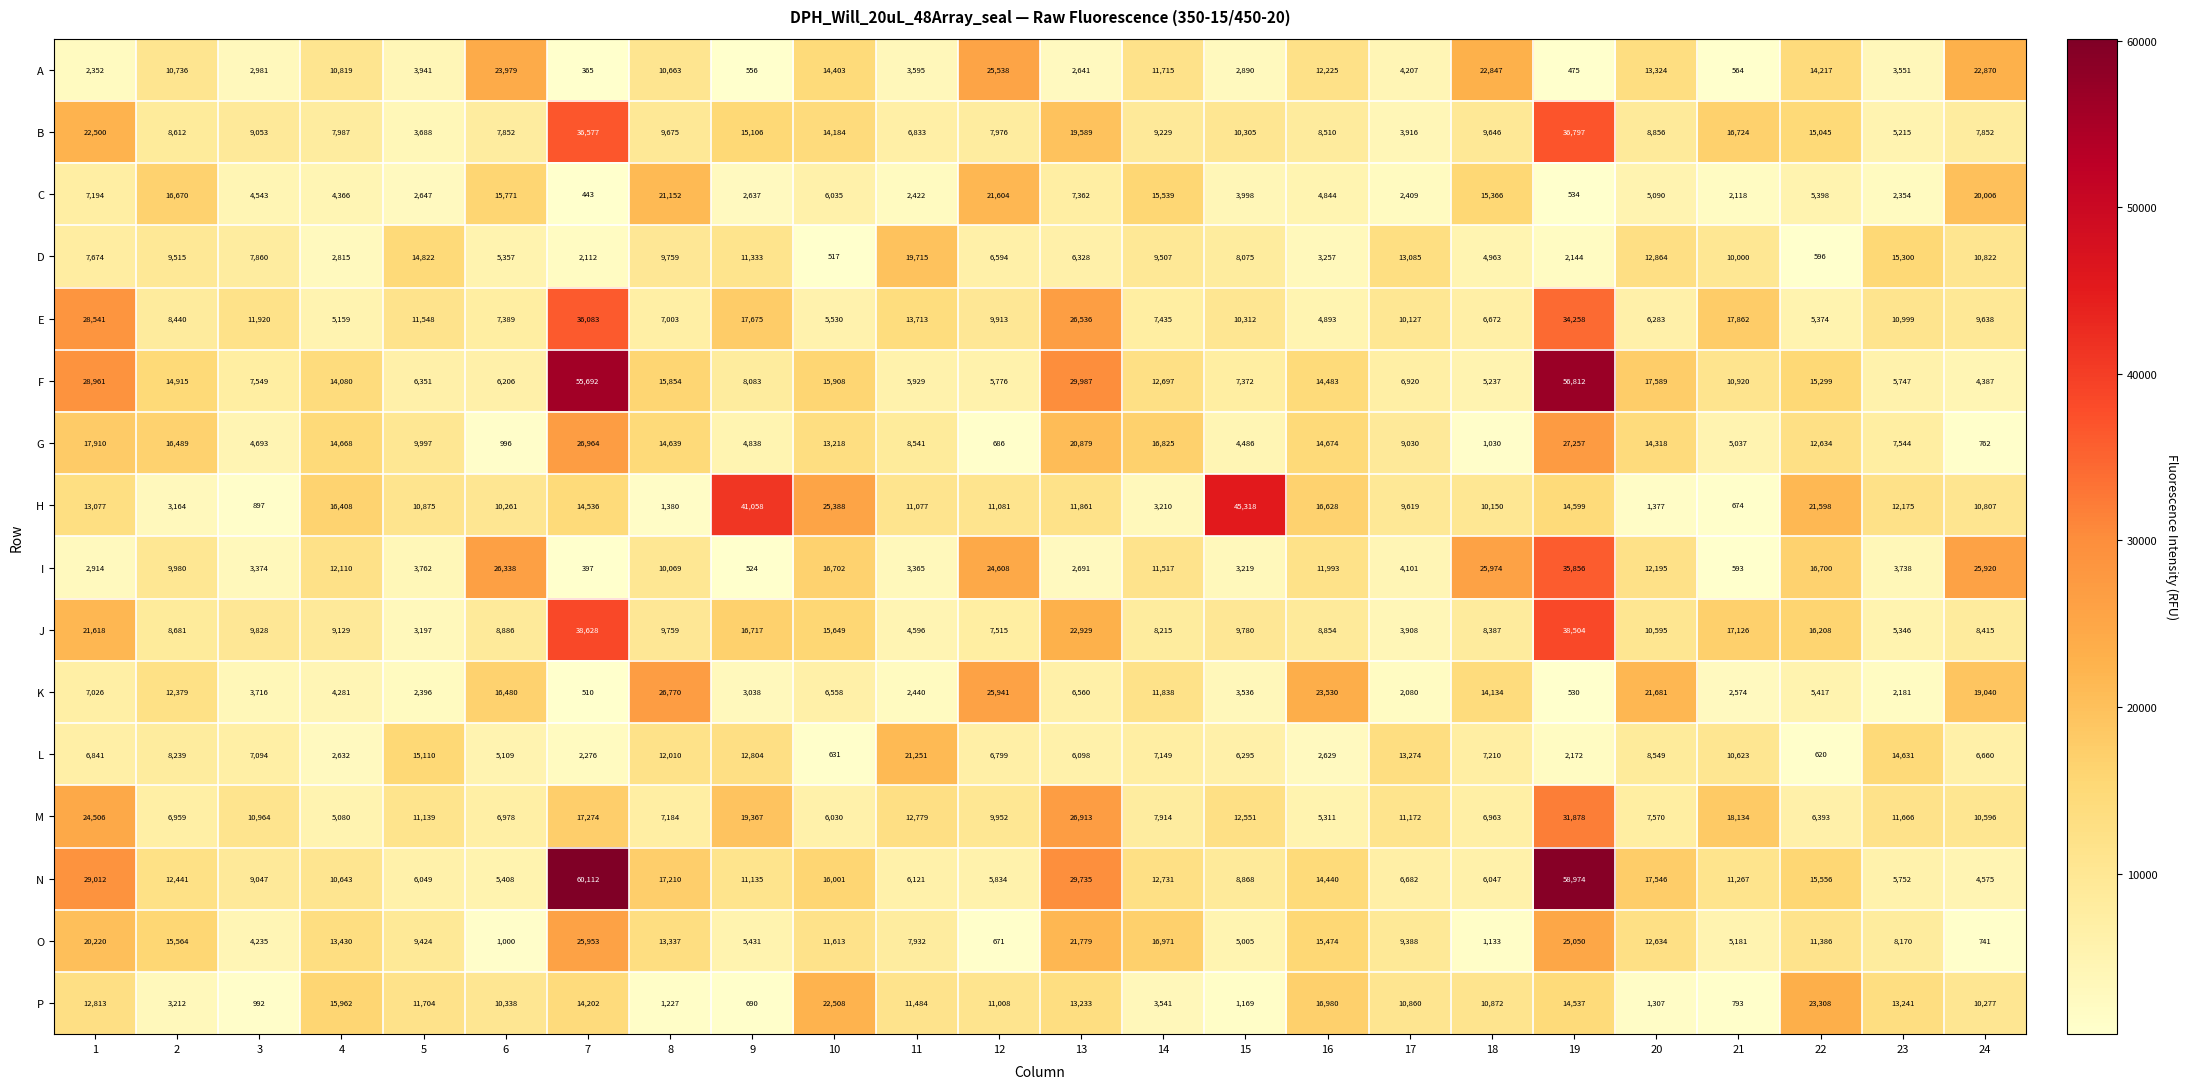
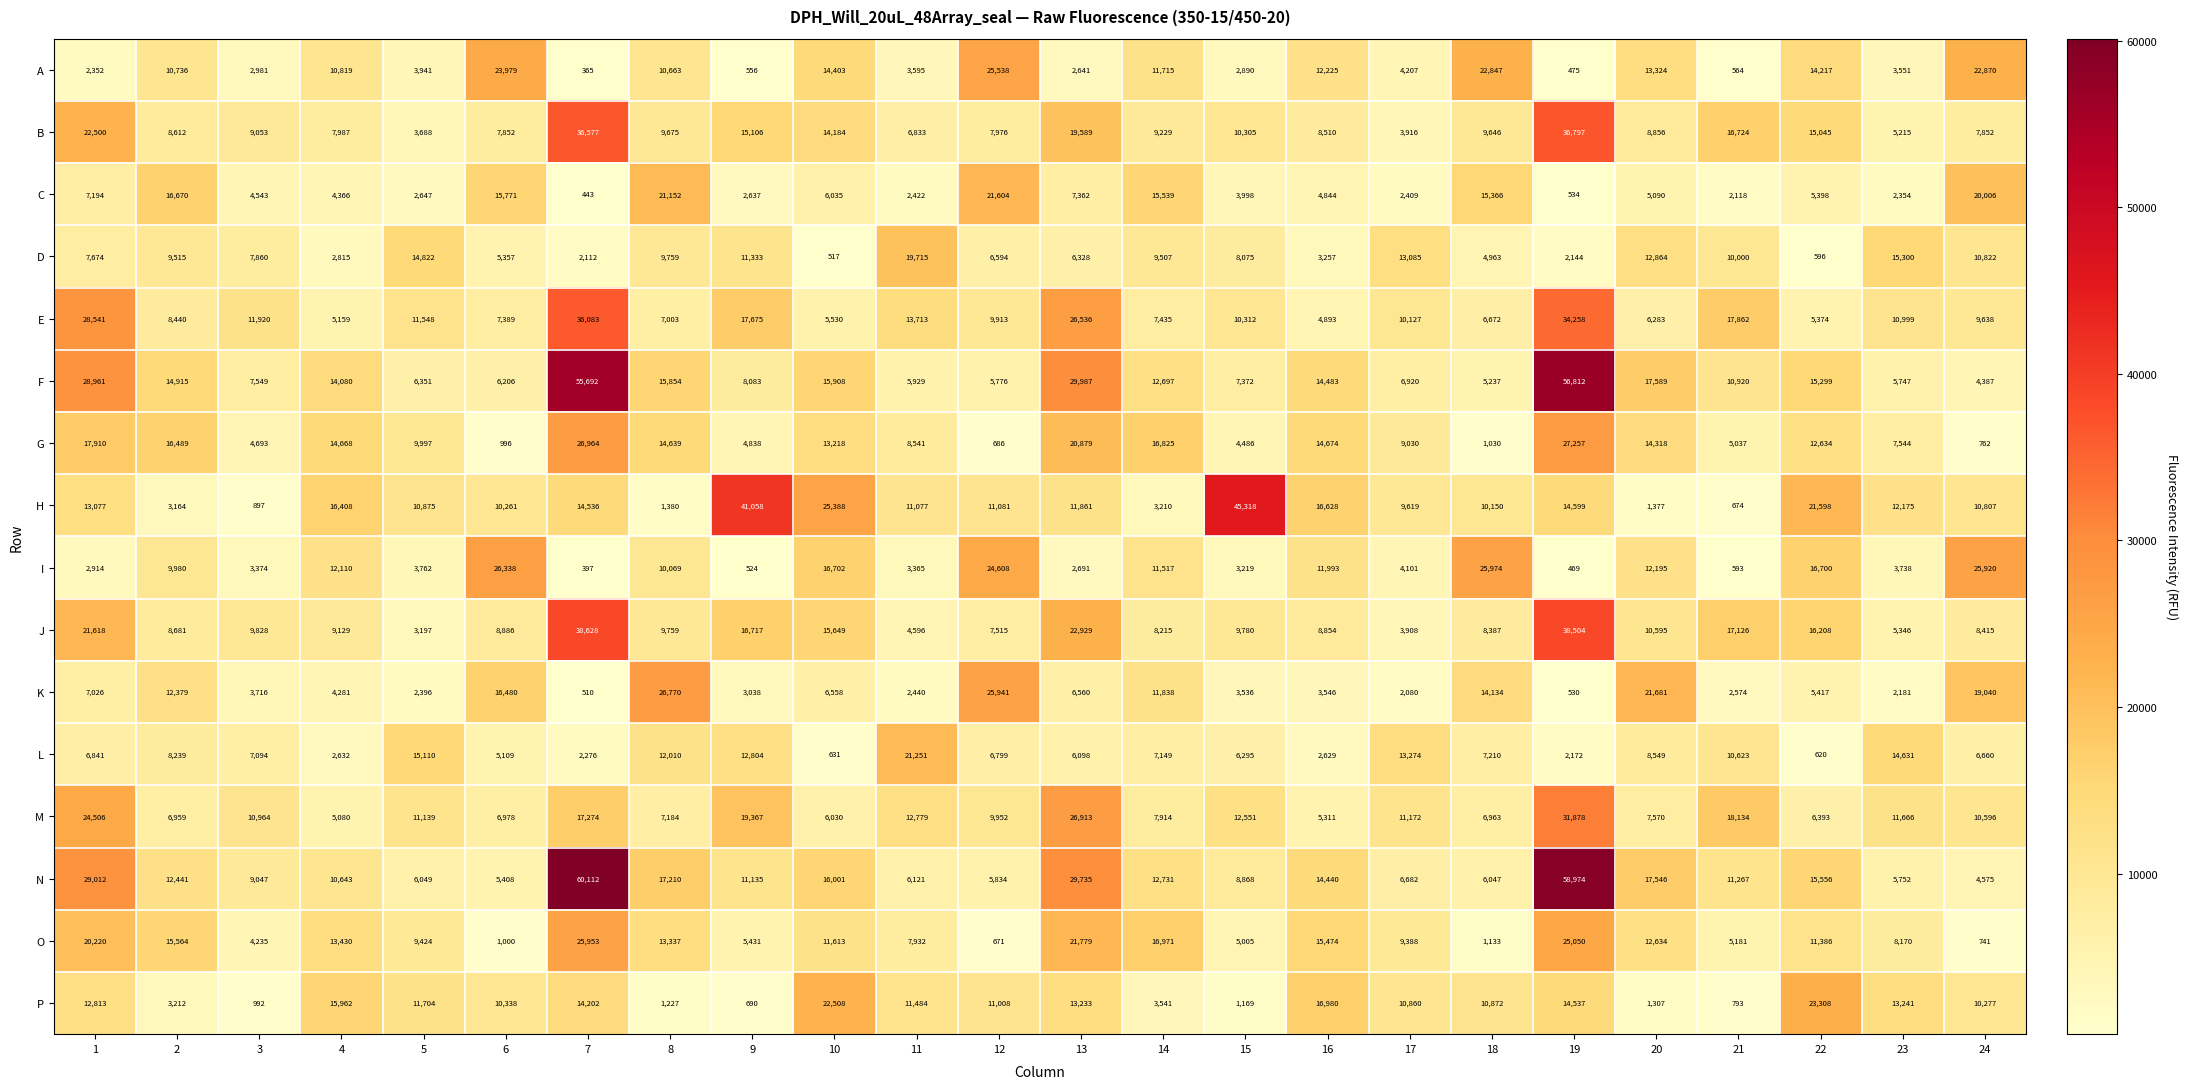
  {
    "I": {
      "1": "2,914",
      "2": "9,980",
      "3": "3,374",
      "4": "12,110",
      "5": "3,762",
      "6": "26,338",
      "7": "397",
      "8": "10,069",
      "9": "524",
      "10": "16,702",
      "11": "3,365",
      "12": "24,608",
      "13": "2,691",
      "14": "11,517",
      "15": "3,219",
      "16": "11,993",
      "17": "4,101",
      "18": "25,974",
-     "19": "35,856",
+     "19": "469",
      "20": "12,195",
      "21": "593",
      "22": "16,700",
      "23": "3,738",
      "24": "25,920"
    },
    "K": {
      "1": "7,026",
      "2": "12,379",
      "3": "3,716",
      "4": "4,281",
      "5": "2,396",
      "6": "16,480",
      "7": "510",
      "8": "26,770",
      "9": "3,038",
      "10": "6,558",
      "11": "2,440",
      "12": "25,941",
      "13": "6,560",
      "14": "11,838",
      "15": "3,536",
-     "16": "23,530",
+     "16": "3,546",
      "17": "2,080",
      "18": "14,134",
      "19": "530",
      "20": "21,681",
      "21": "2,574",
      "22": "5,417",
      "23": "2,181",
      "24": "19,040"
    }
  }
